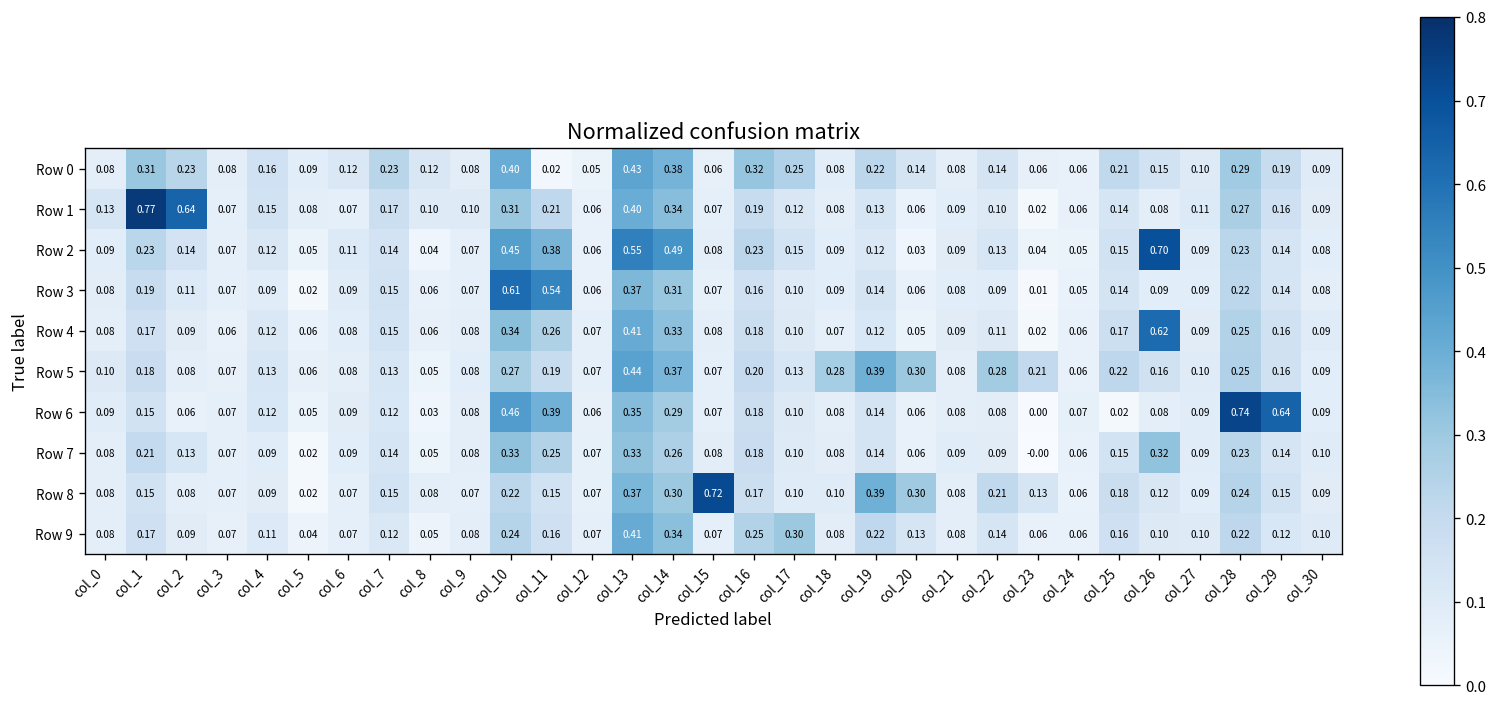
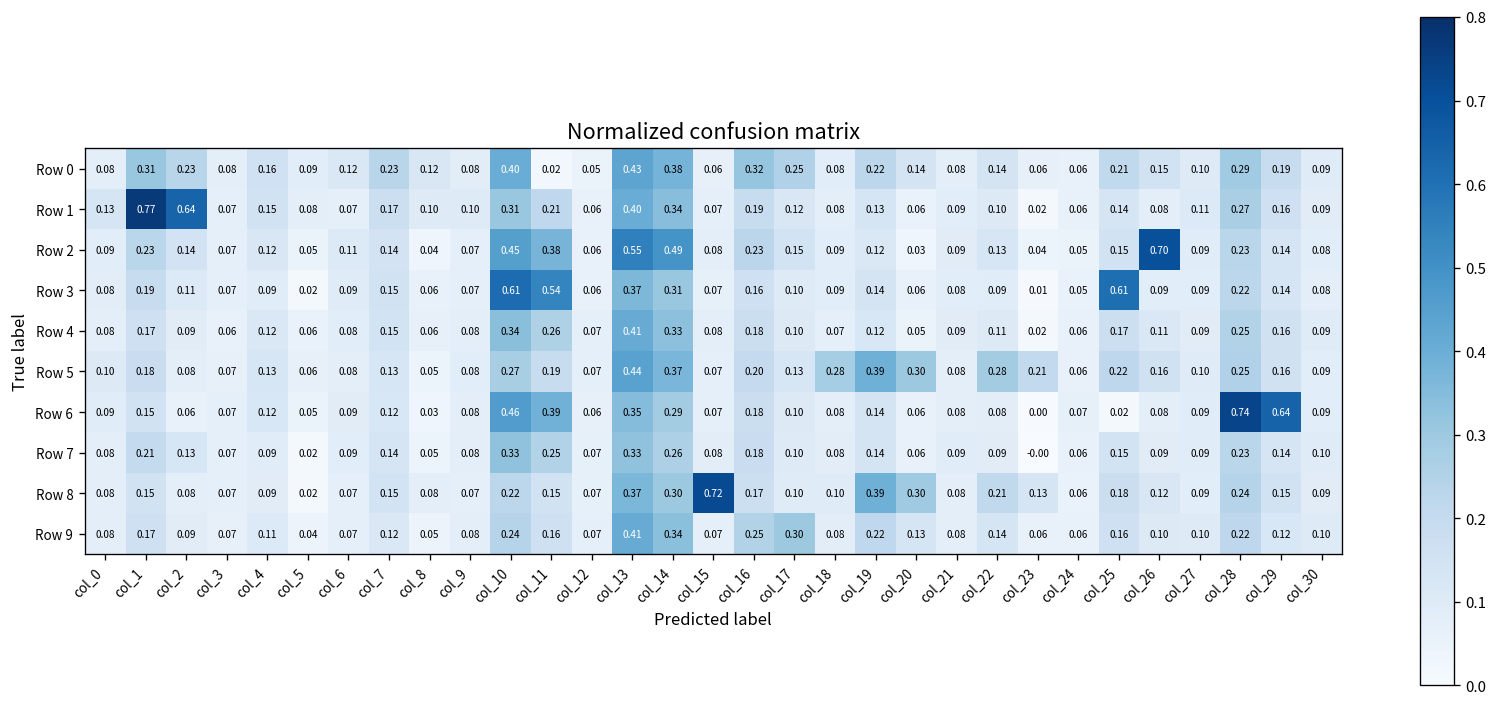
  {
    "Row 3": {
      "col_0": 0.08,
      "col_1": 0.19,
      "col_2": 0.11,
      "col_3": 0.07,
      "col_4": 0.09,
      "col_5": 0.02,
      "col_6": 0.09,
      "col_7": 0.15,
      "col_8": 0.06,
      "col_9": 0.07,
      "col_10": 0.61,
      "col_11": 0.54,
      "col_12": 0.06,
      "col_13": 0.37,
      "col_14": 0.31,
      "col_15": 0.07,
      "col_16": 0.16,
      "col_17": 0.10,
      "col_18": 0.09,
      "col_19": 0.14,
      "col_20": 0.06,
      "col_21": 0.08,
      "col_22": 0.09,
      "col_23": 0.01,
      "col_24": 0.05,
-     "col_25": 0.14,
+     "col_25": 0.61,
      "col_26": 0.09,
      "col_27": 0.09,
      "col_28": 0.22,
      "col_29": 0.14,
      "col_30": 0.08
    },
    "Row 4": {
      "col_0": 0.08,
      "col_1": 0.17,
      "col_2": 0.09,
      "col_3": 0.06,
      "col_4": 0.12,
      "col_5": 0.06,
      "col_6": 0.08,
      "col_7": 0.15,
      "col_8": 0.06,
      "col_9": 0.08,
      "col_10": 0.34,
      "col_11": 0.26,
      "col_12": 0.07,
      "col_13": 0.41,
      "col_14": 0.33,
      "col_15": 0.08,
      "col_16": 0.18,
      "col_17": 0.10,
      "col_18": 0.07,
      "col_19": 0.12,
      "col_20": 0.05,
      "col_21": 0.09,
      "col_22": 0.11,
      "col_23": 0.02,
      "col_24": 0.06,
      "col_25": 0.17,
-     "col_26": 0.62,
+     "col_26": 0.11,
      "col_27": 0.09,
      "col_28": 0.25,
      "col_29": 0.16,
      "col_30": 0.09
    },
    "Row 7": {
      "col_0": 0.08,
      "col_1": 0.21,
      "col_2": 0.13,
      "col_3": 0.07,
      "col_4": 0.09,
      "col_5": 0.02,
      "col_6": 0.09,
      "col_7": 0.14,
      "col_8": 0.05,
      "col_9": 0.08,
      "col_10": 0.33,
      "col_11": 0.25,
      "col_12": 0.07,
      "col_13": 0.33,
      "col_14": 0.26,
      "col_15": 0.08,
      "col_16": 0.18,
      "col_17": 0.10,
      "col_18": 0.08,
      "col_19": 0.14,
      "col_20": 0.06,
      "col_21": 0.09,
      "col_22": 0.09,
      "col_23": -0.00,
      "col_24": 0.06,
      "col_25": 0.15,
-     "col_26": 0.32,
+     "col_26": 0.09,
      "col_27": 0.09,
      "col_28": 0.23,
      "col_29": 0.14,
      "col_30": 0.10
    }
  }
